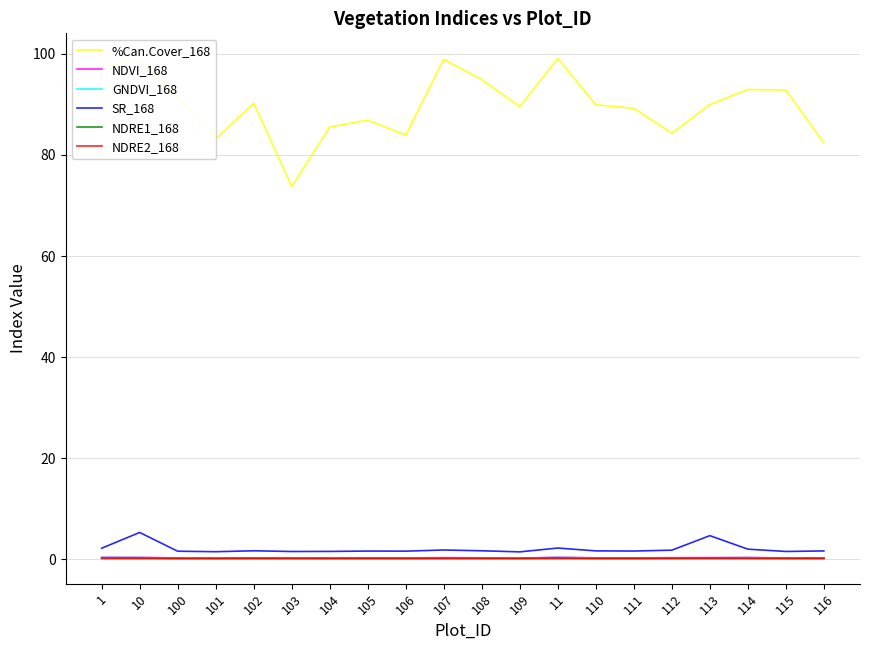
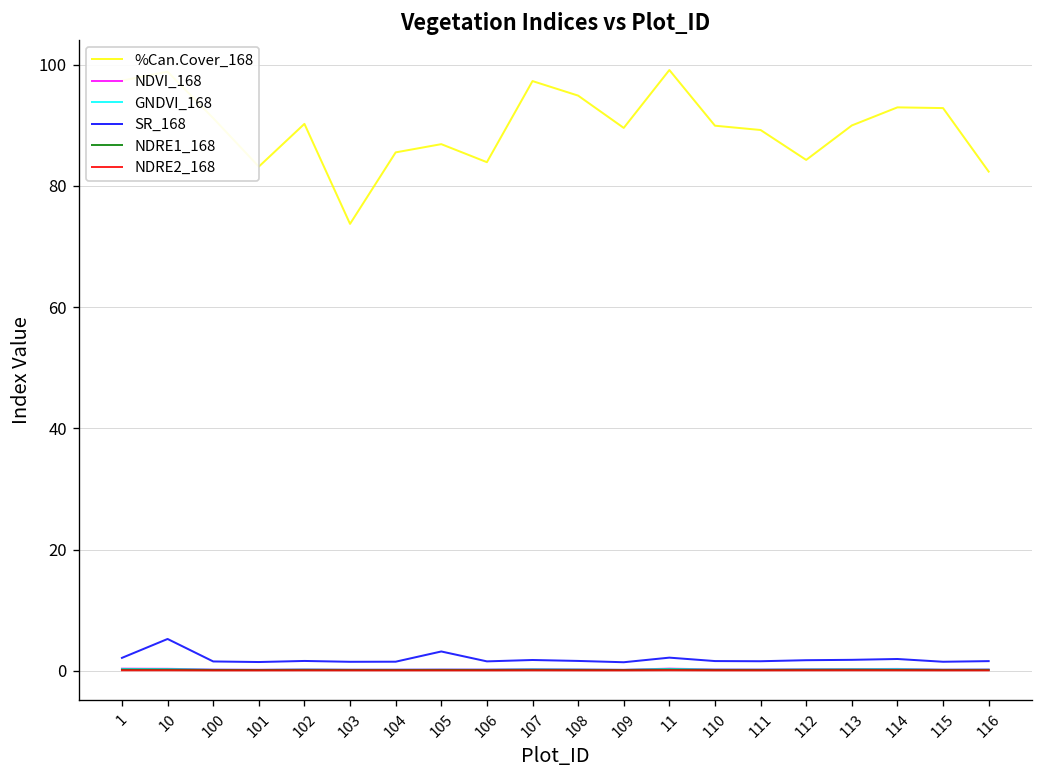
  {
    "%Can.Cover_168": {
      "102": 90,
      "103": 74,
      "104": 86,
      "105": 87,
      "106": 84,
-     "107": 99,
+     "107": 97,
      "108": 95,
      "109": 90,
      "11": 99,
      "110": 90,
      "111": 89,
      "112": 84,
      "113": 90,
      "114": 93,
      "115": 93,
      "116": 82
    },
    "SR_168": {
      "1": 2,
      "10": 5,
      "100": 2,
      "101": 1,
      "102": 2,
      "103": 1,
      "104": 2,
-     "105": 2,
+     "105": 3,
      "106": 2,
      "107": 2,
      "108": 2,
      "109": 1,
      "11": 2,
      "110": 2,
      "111": 2,
      "112": 2,
-     "113": 5,
+     "113": 2,
      "114": 2,
      "115": 1,
      "116": 2
    }
  }
